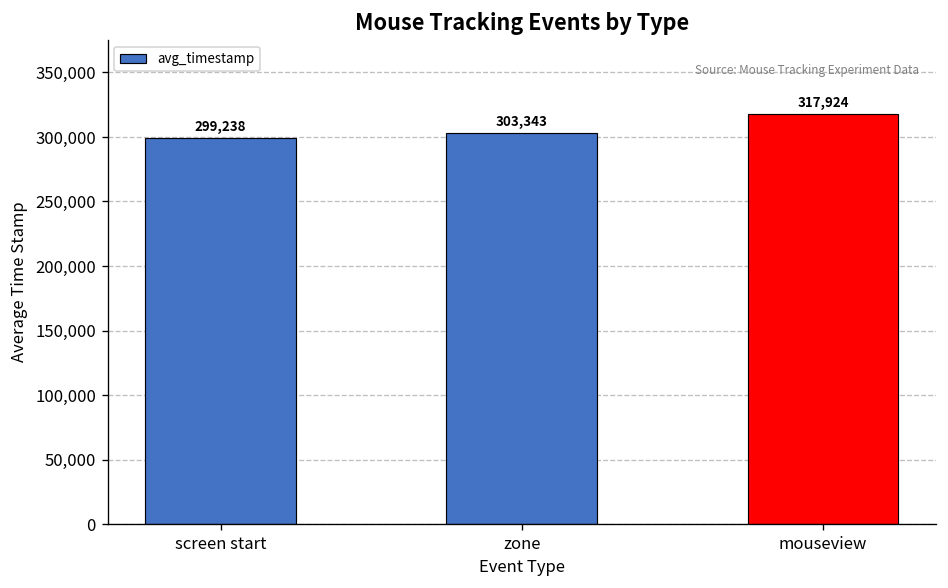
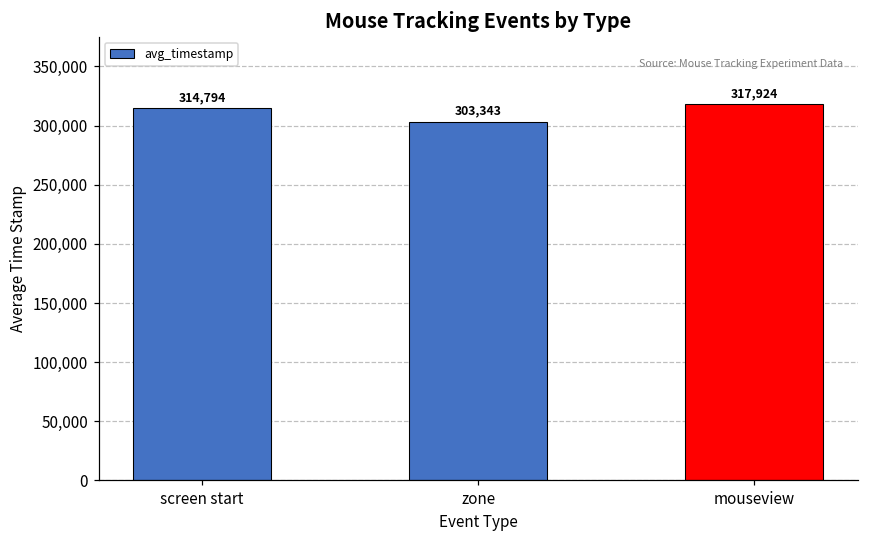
  {
-   "screen start": "299,238",
+   "screen start": "314,794",
    "zone": "303,343",
    "mouseview": "317,924"
  }
